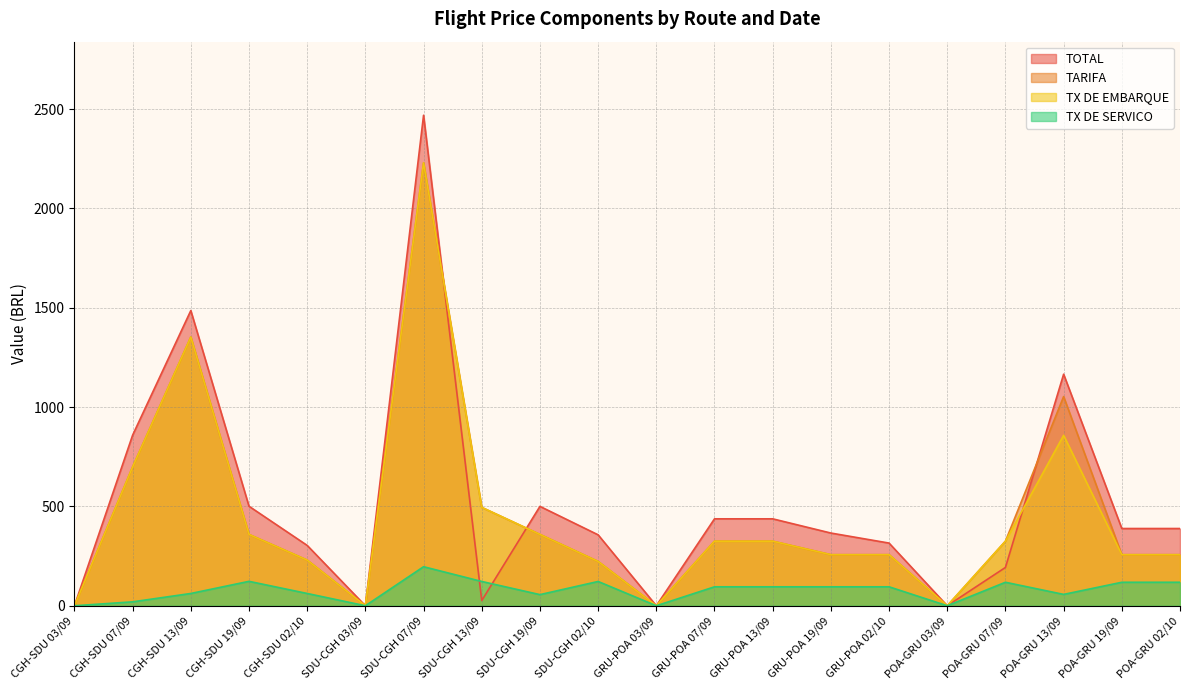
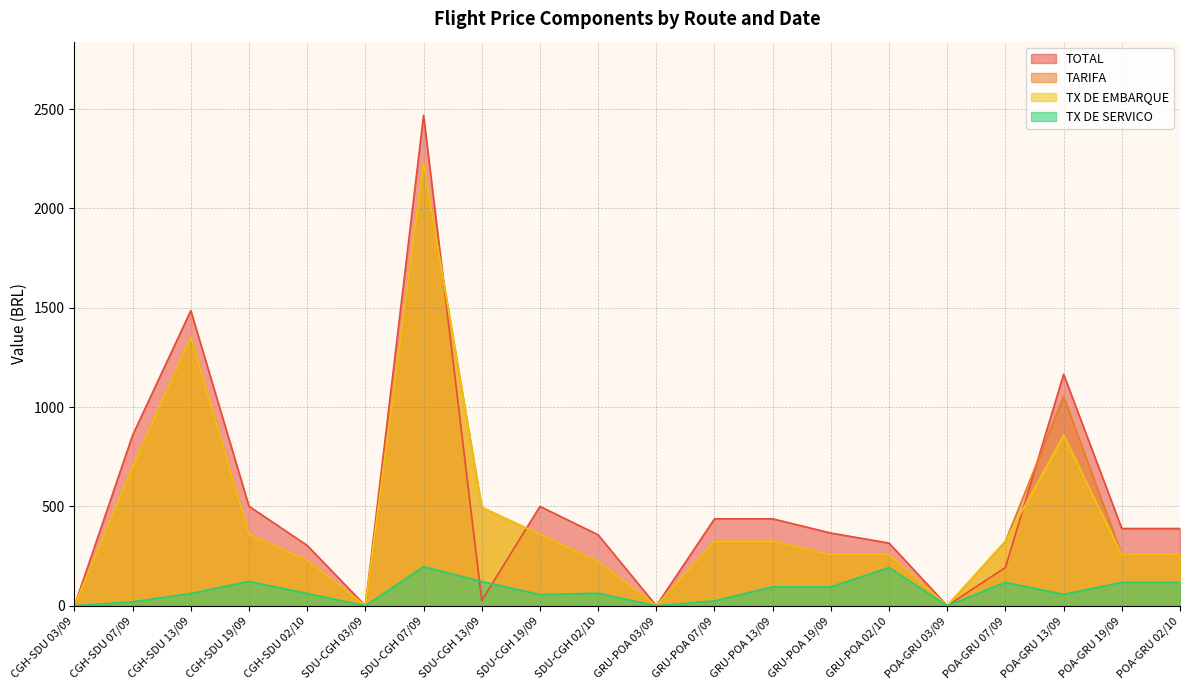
  {
    "TX DE EMBARQUE": {
      "POA-GRU 13/09": 860
    },
    "TX DE SERVICO": {
      "CGH-SDU 07/09": 20,
      "CGH-SDU 13/09": 60,
      "CGH-SDU 19/09": 120,
      "CGH-SDU 02/10": 60,
      "SDU-CGH 07/09": 200,
      "SDU-CGH 13/09": 120,
      "SDU-CGH 19/09": 60,
-     "SDU-CGH 02/10": 120,
-     "GRU-POA 07/09": 100,
+     "SDU-CGH 02/10": 60,
+     "GRU-POA 07/09": 20,
      "GRU-POA 13/09": 100,
      "GRU-POA 19/09": 100,
-     "GRU-POA 02/10": 100,
+     "GRU-POA 02/10": 190,
      "POA-GRU 07/09": 120,
      "POA-GRU 13/09": 60,
      "POA-GRU 19/09": 120,
      "POA-GRU 02/10": 120
    }
  }
